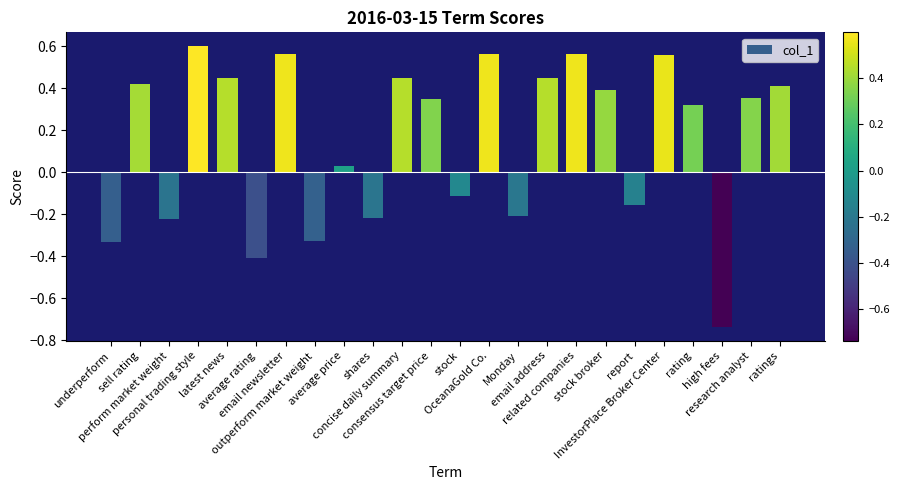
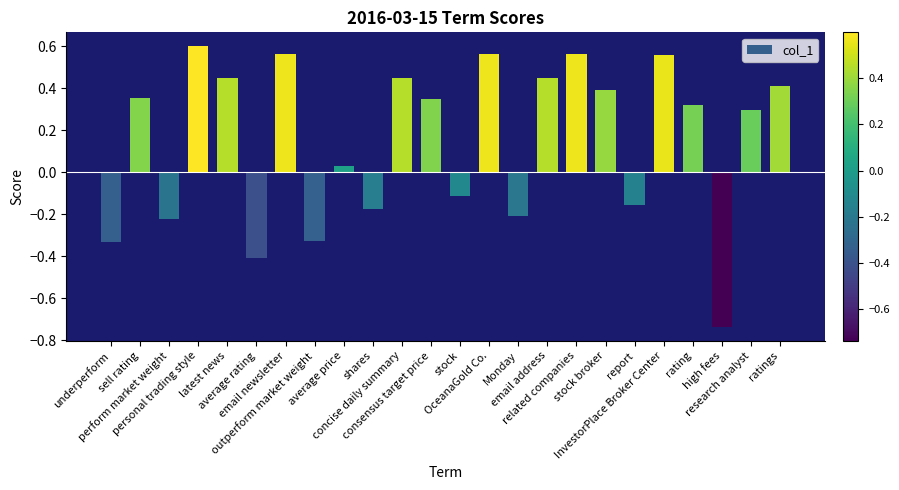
  {
    "underperform": -0.33,
-   "sell rating": 0.42,
+   "sell rating": 0.35,
    "perform market weight": -0.22,
    "personal trading style": 0.60,
    "latest news": 0.45,
    "average rating": -0.41,
    "email newsletter": 0.56,
    "outperform market weight": -0.33,
    "average price": 0.03,
-   "shares": -0.22,
+   "shares": -0.18,
    "concise daily summary": 0.45,
    "consensus target price": 0.35,
    "stock": -0.11,
    "OceanaGold Co.": 0.56,
    "Monday": -0.21,
    "email address": 0.45,
    "related companies": 0.56,
    "stock broker": 0.39,
    "report": -0.16,
    "InvestorPlace Broker Center": 0.56,
    "rating": 0.32,
    "high fees": -0.74,
-   "research analyst": 0.35,
+   "research analyst": 0.29,
    "ratings": 0.41
  }
